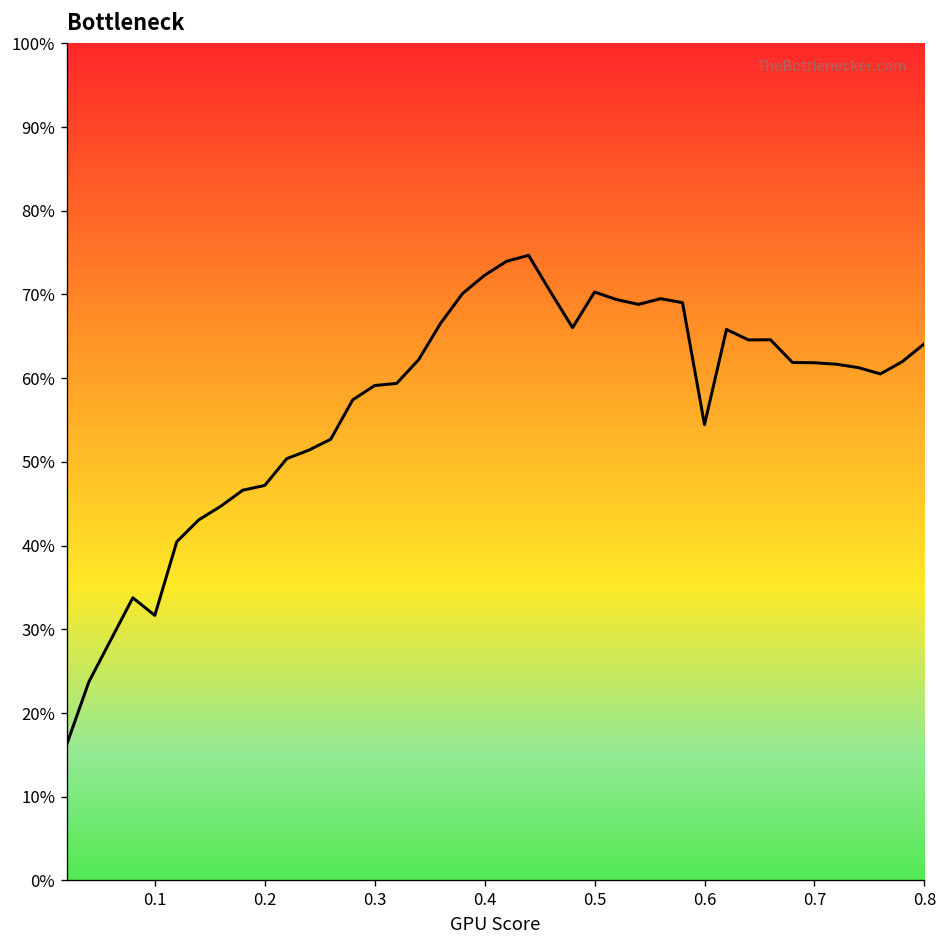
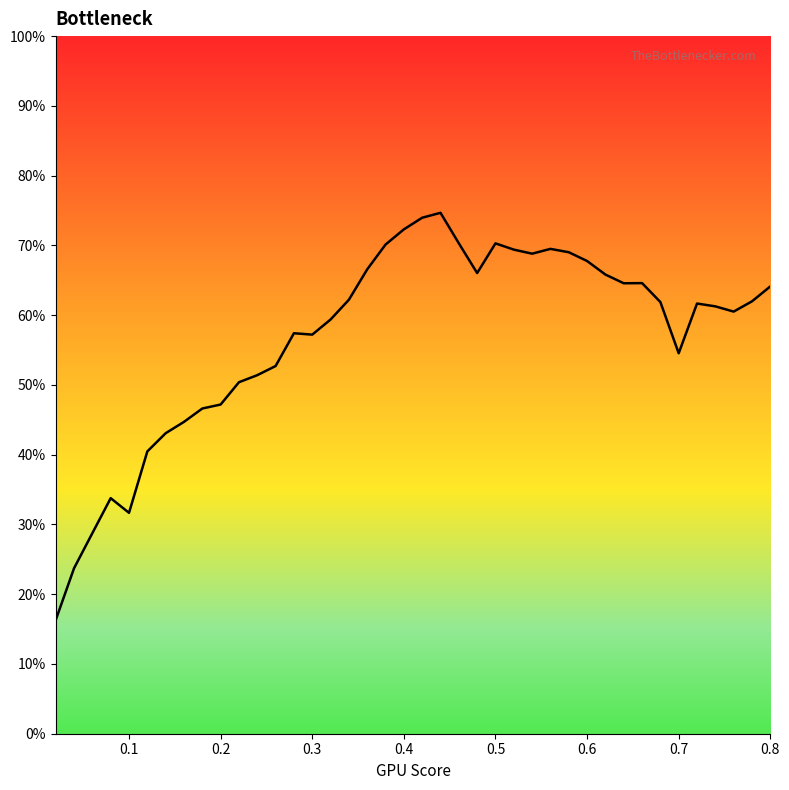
  {
    "0.1": "32%",
    "0.2": "47%",
-   "0.3": "59%",
+   "0.3": "57%",
    "0.4": "72%",
    "0.5": "70%",
-   "0.6": "54%",
-   "0.7": "62%",
+   "0.6": "68%",
+   "0.7": "55%",
    "0.8": "64%"
  }
